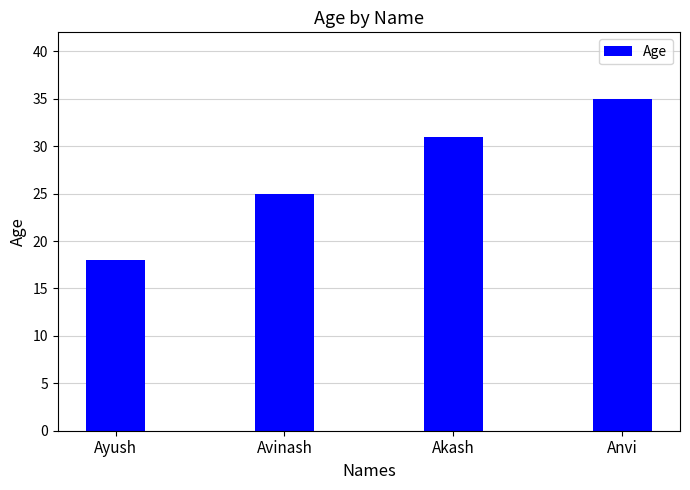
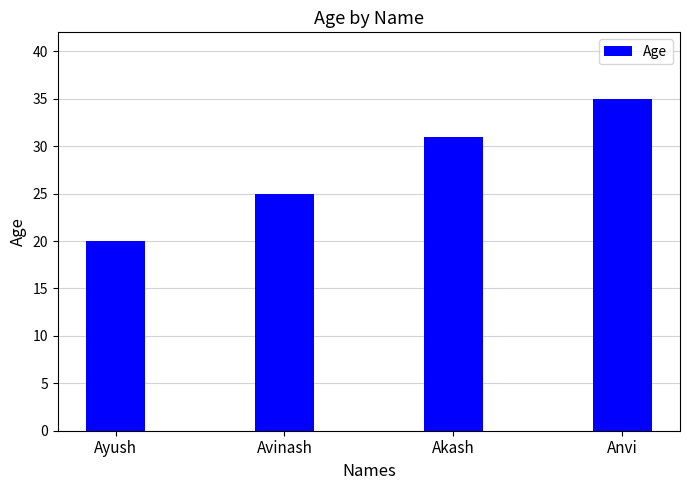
  {
-   "Ayush": 18,
+   "Ayush": 20,
    "Avinash": 25,
    "Akash": 31,
    "Anvi": 35
  }
